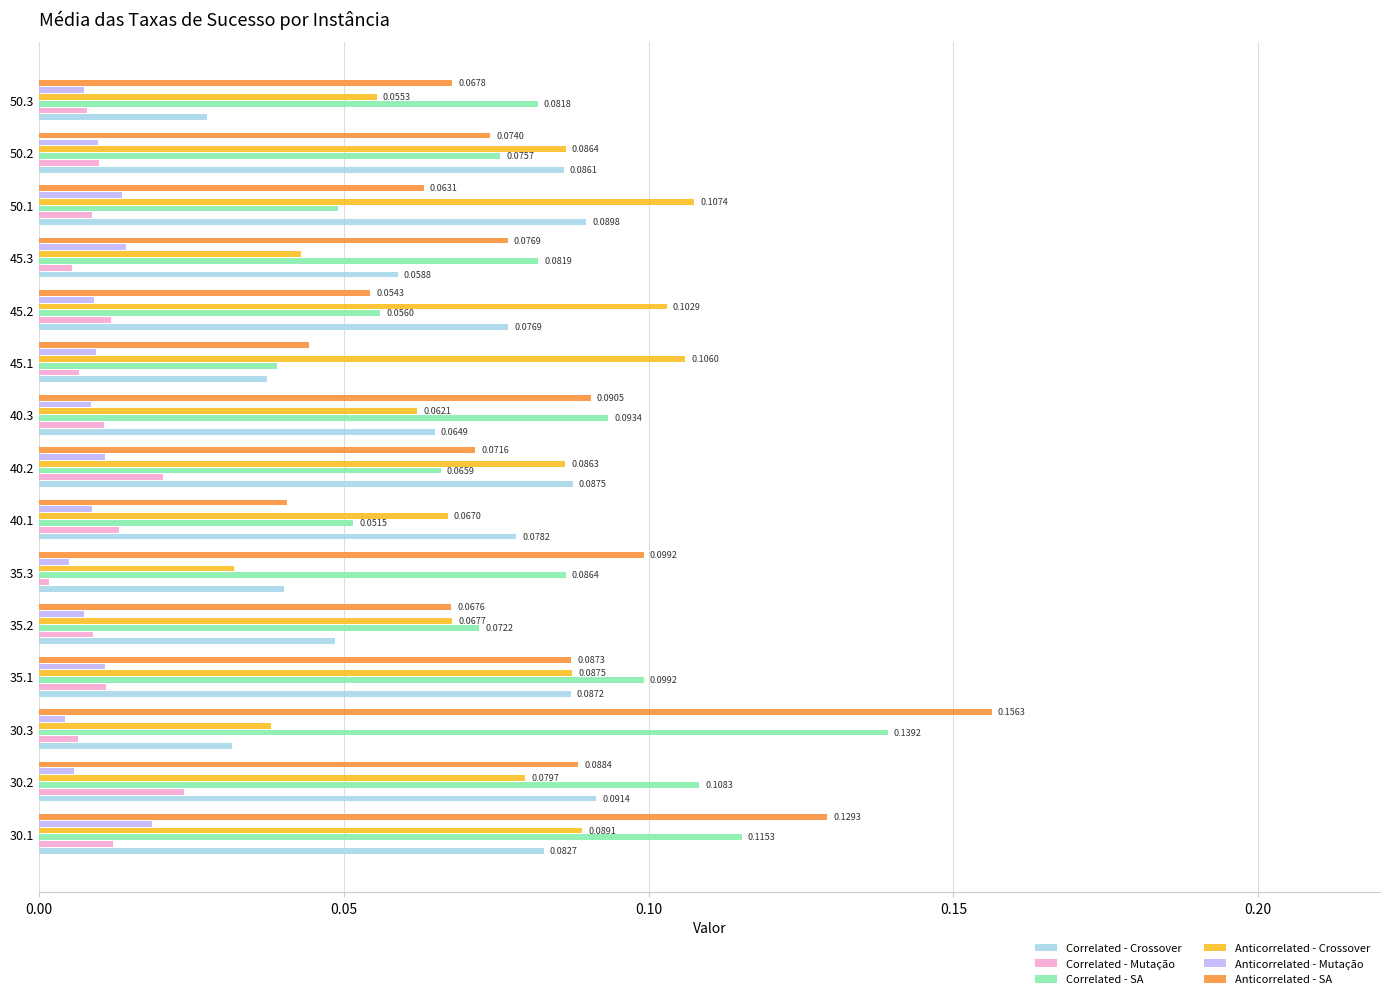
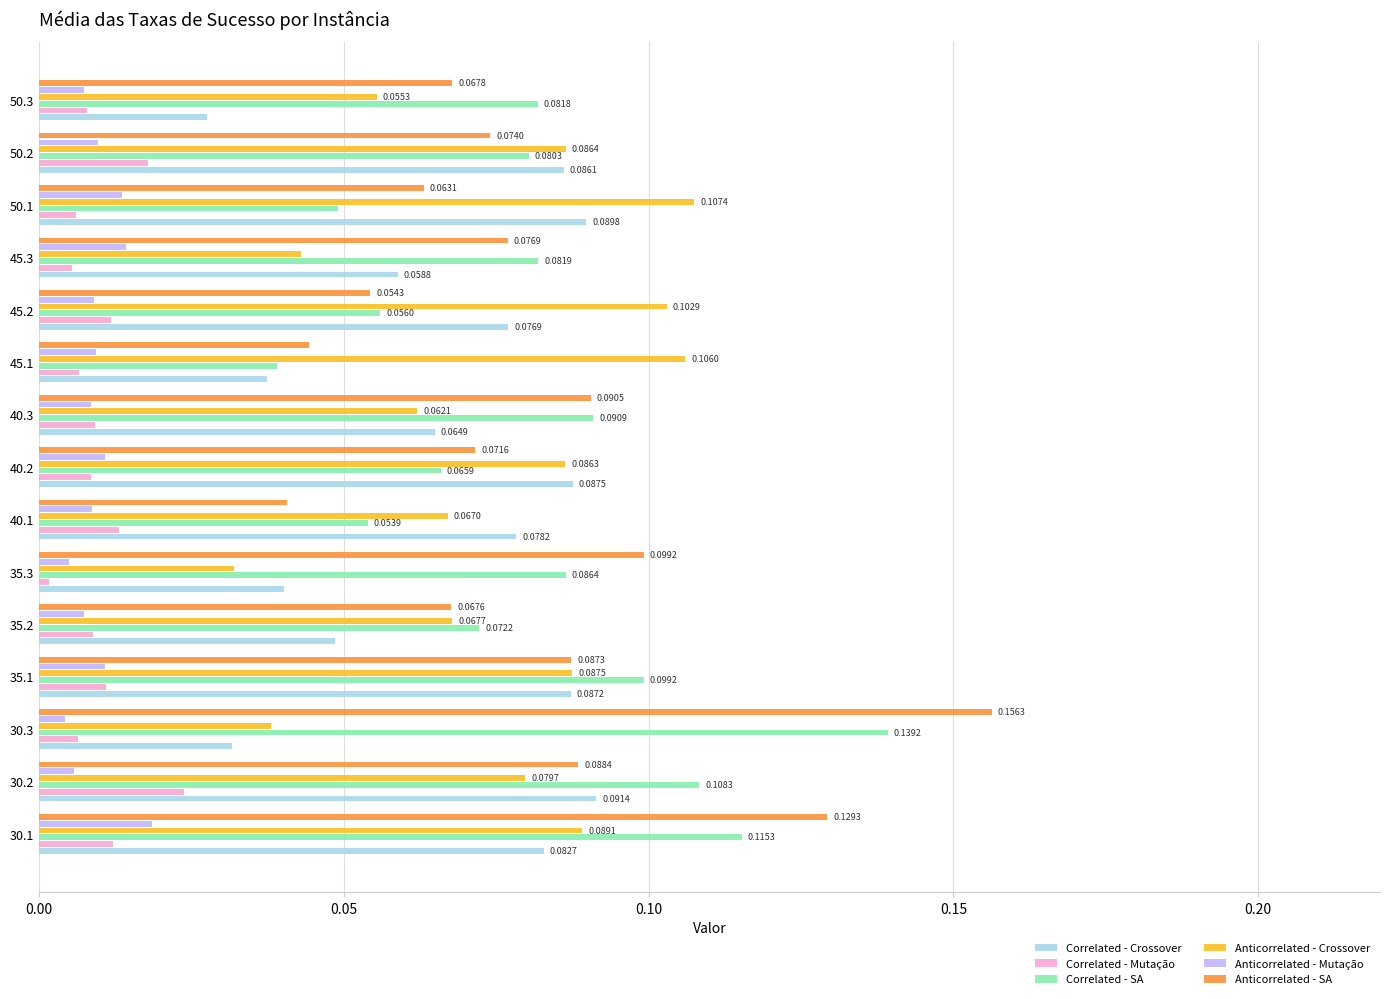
  {
    "Correlated - Mutação": {
      "50.3": 0.008,
-     "50.2": 0.010,
-     "50.1": 0.009,
+     "50.2": 0.018,
+     "50.1": 0.006,
      "45.3": 0.005,
      "45.2": 0.012,
      "45.1": 0.006,
-     "40.3": 0.011,
-     "40.2": 0.020,
+     "40.3": 0.009,
+     "40.2": 0.008,
      "40.1": 0.013,
      "35.3": 0.002,
      "35.2": 0.009,
      "35.1": 0.011,
      "30.3": 0.006,
      "30.2": 0.024,
      "30.1": 0.012
    },
    "Correlated - SA": {
      "50.3": 0.0818,
-     "50.2": 0.0757,
+     "50.2": 0.0803,
      "45.3": 0.0819,
      "45.2": 0.0560,
-     "40.3": 0.0934,
+     "40.3": 0.0909,
      "40.2": 0.0659,
-     "40.1": 0.0515,
+     "40.1": 0.0539,
      "35.3": 0.0864,
      "35.2": 0.0722,
      "35.1": 0.0992,
      "30.3": 0.1392,
      "30.2": 0.1083,
      "30.1": 0.1153
    }
  }
